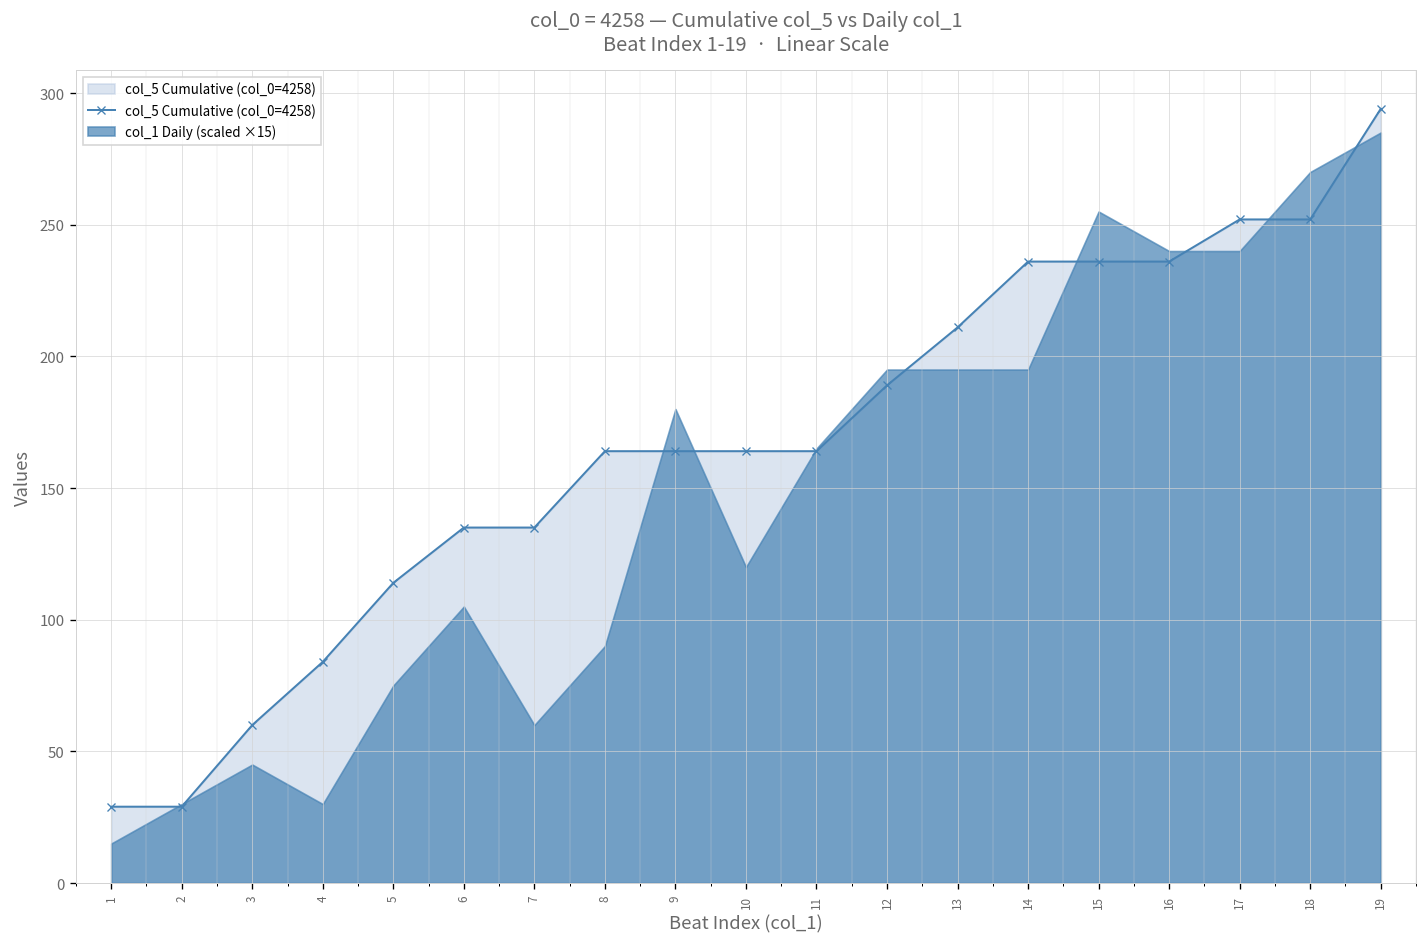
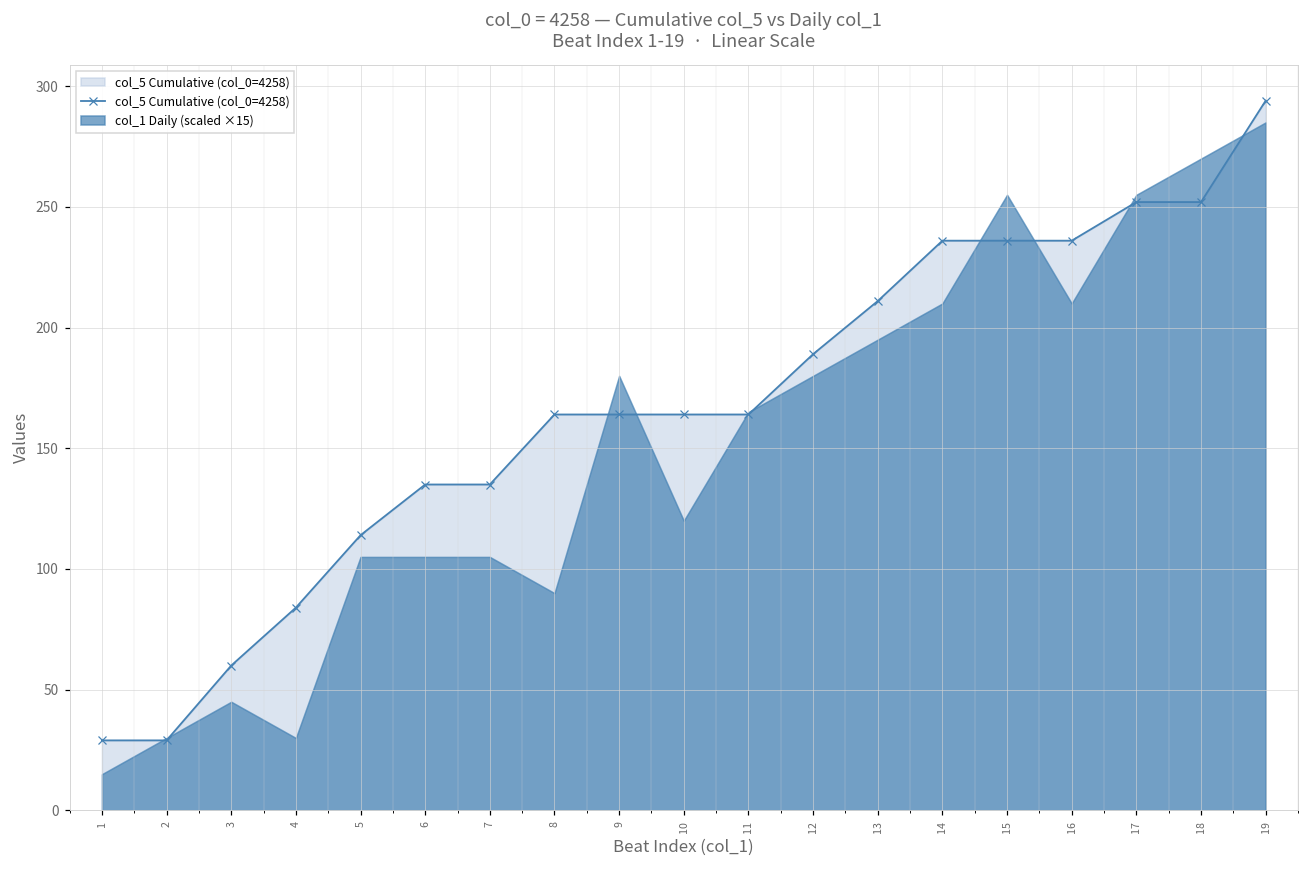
  {
    "col_1 Daily (scaled ×15)": {
      "1": 15,
      "3": 45,
      "4": 30,
-     "5": 75,
+     "5": 105,
      "6": 105,
-     "7": 60,
+     "7": 105,
      "8": 90,
      "9": 180,
      "10": 120,
-     "12": 195,
+     "12": 180,
      "13": 195,
-     "14": 195,
+     "14": 210,
      "15": 255,
-     "16": 240,
-     "17": 240,
+     "16": 210,
+     "17": 255,
      "18": 270,
      "19": 285
    }
  }
